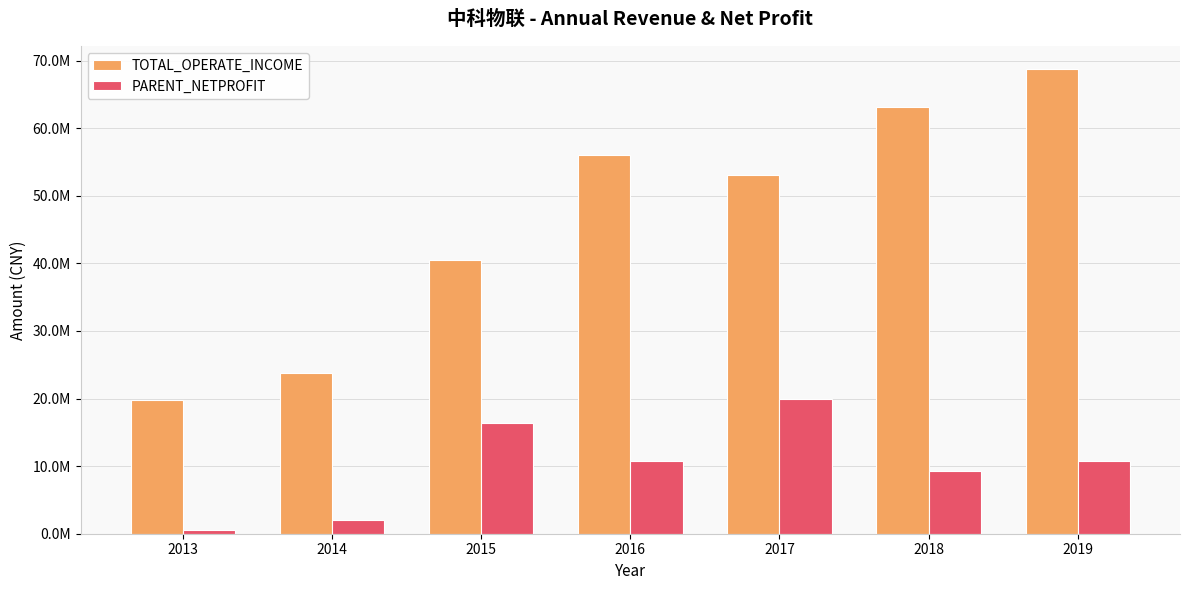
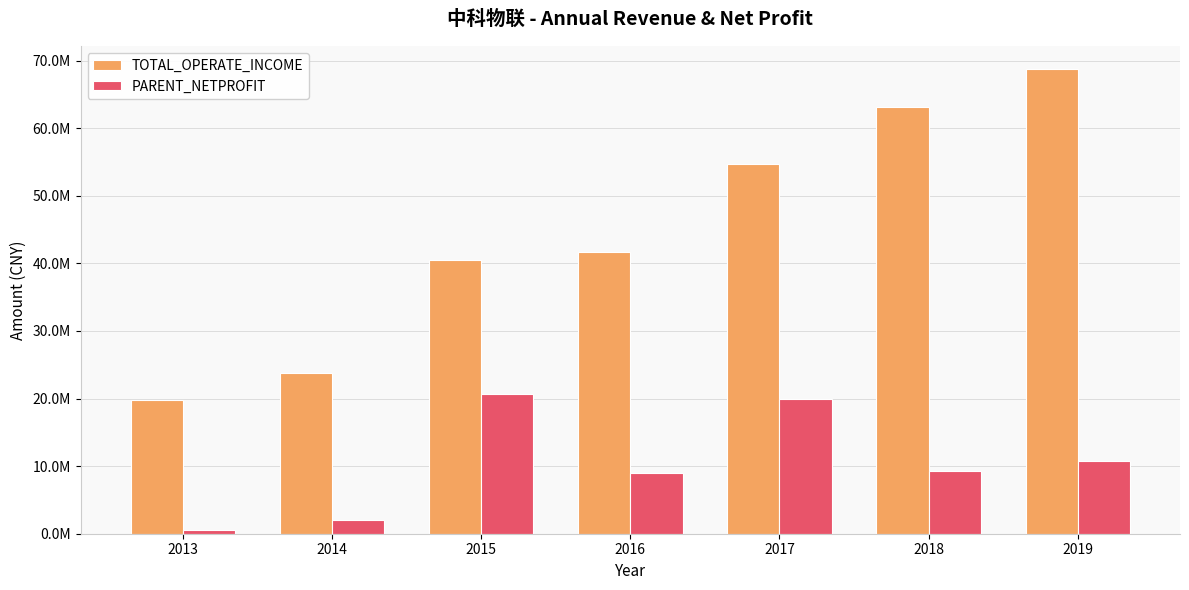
  {
    "TOTAL_OPERATE_INCOME": {
      "2013": 20000000,
      "2014": 24000000,
      "2015": 40000000,
-     "2016": 56000000,
-     "2017": 53000000,
+     "2016": 42000000,
+     "2017": 55000000,
      "2018": 63000000,
      "2019": 69000000
    },
    "PARENT_NETPROFIT": {
      "2013": 1000000,
      "2014": 2000000,
-     "2015": 16000000,
-     "2016": 11000000,
+     "2015": 21000000,
+     "2016": 9000000,
      "2017": 20000000,
      "2018": 9000000,
      "2019": 11000000
    }
  }
